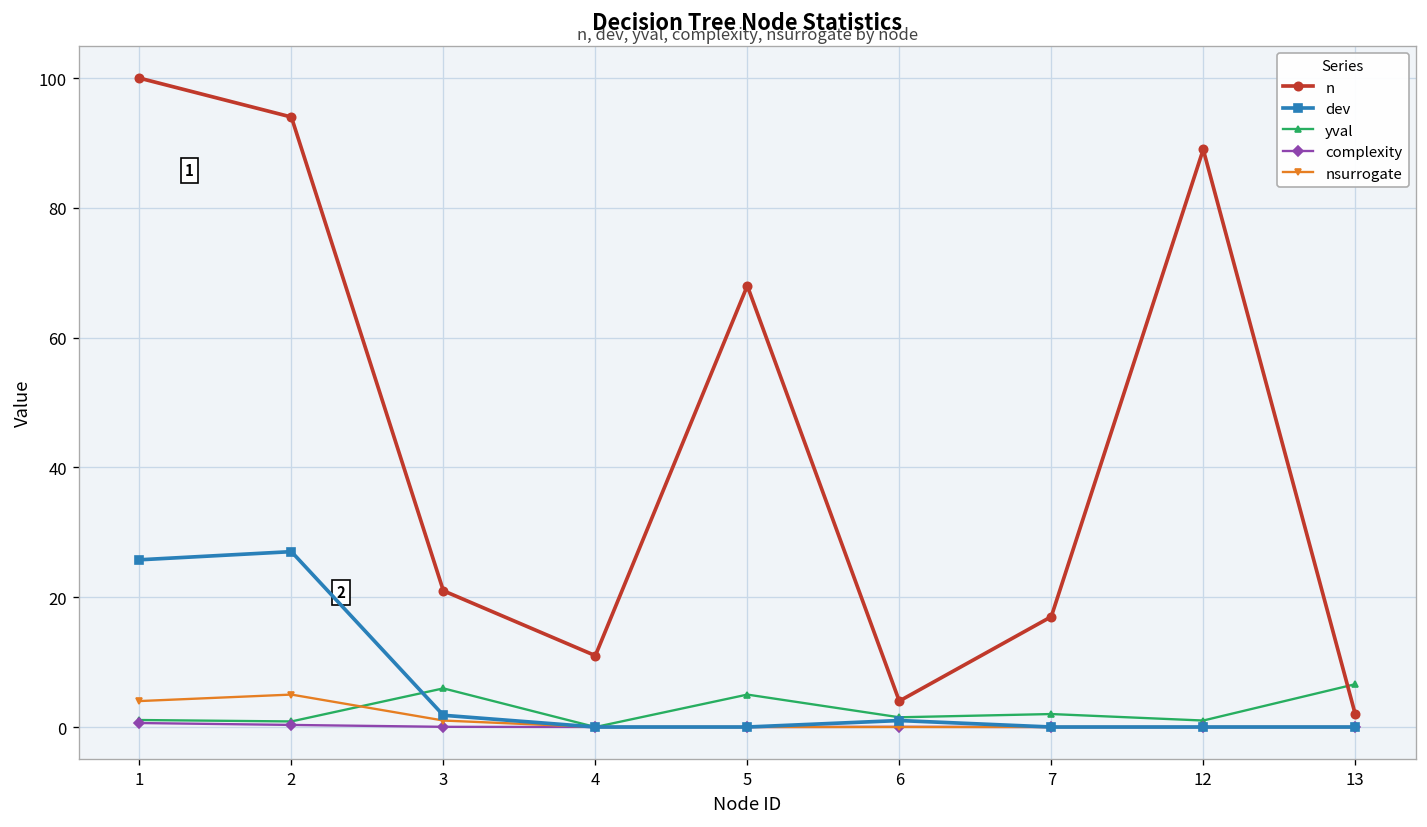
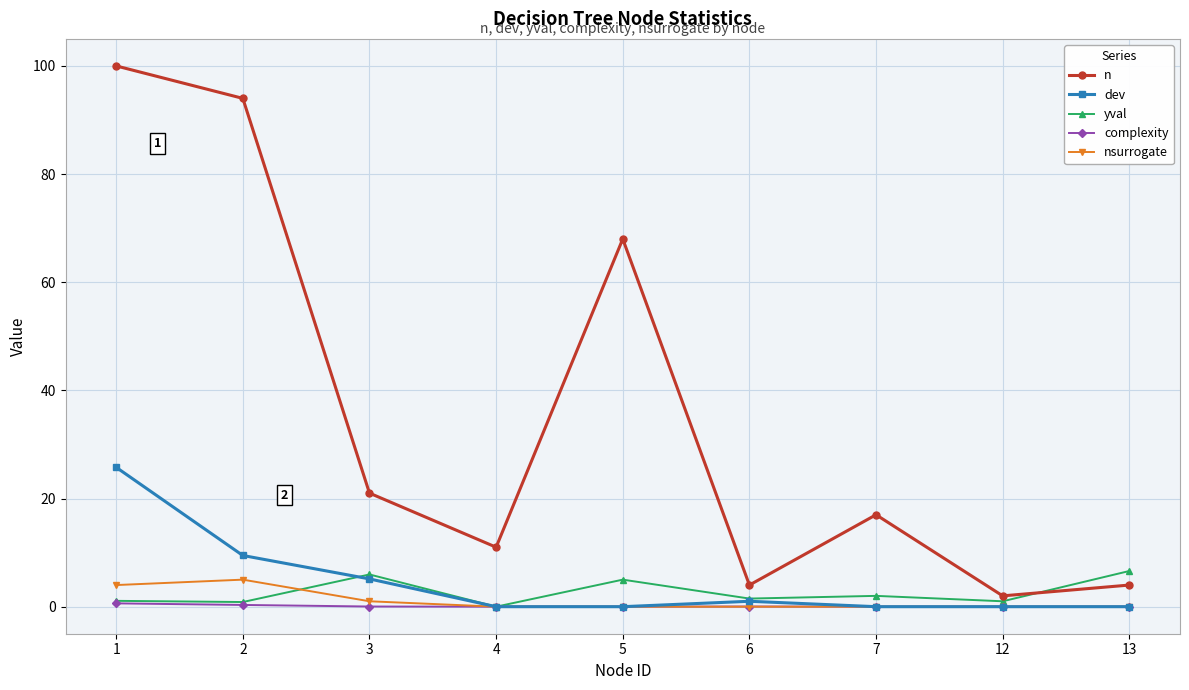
  {
    "n": {
      "1": 100,
      "2": 94,
      "3": 21,
      "4": 11,
      "5": 68,
      "6": 4,
      "7": 17,
-     "12": 89,
-     "13": 2
+     "12": 2,
+     "13": 4
    },
    "dev": {
      "1": 26,
-     "2": 27,
-     "3": 2,
+     "2": 9,
+     "3": 5,
      "6": 1
    },
    "yval": {
      "1": 1,
      "2": 1,
      "3": 6,
      "5": 5,
      "6": 2,
      "7": 2,
      "12": 1,
      "13": 7
    },
    "complexity": {
      "1": 1,
      "2": 0,
      "3": 0
    },
    "nsurrogate": {
      "1": 4,
      "2": 5,
      "3": 1
    }
  }
